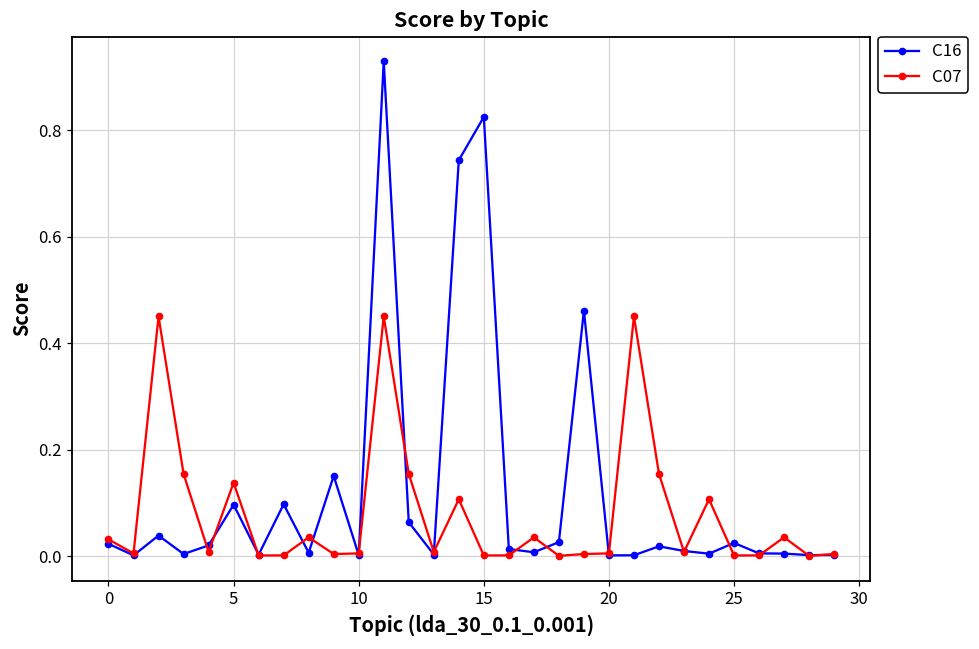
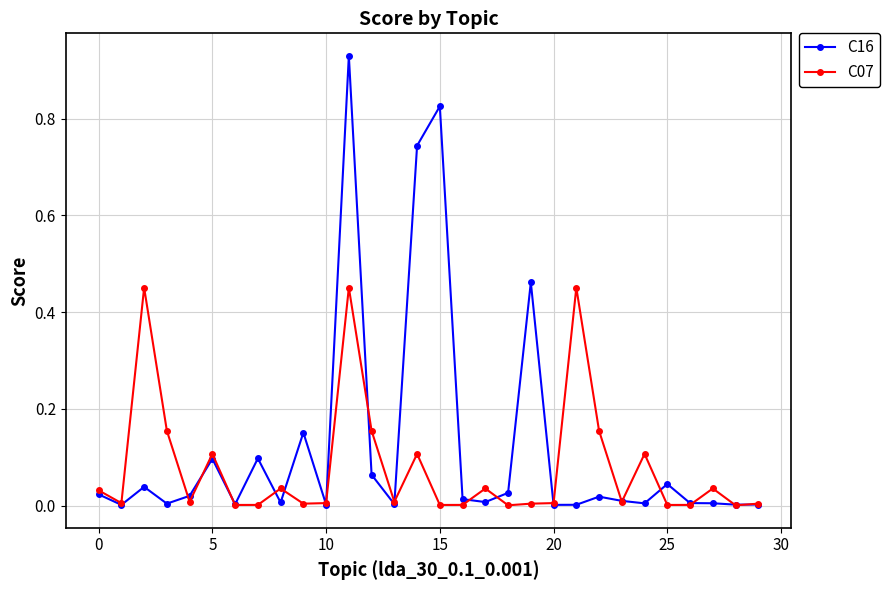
  {
    "C16": {
      "0": 0.02,
      "5": 0.10,
      "15": 0.83,
-     "25": 0.02
+     "25": 0.04
    },
    "C07": {
      "0": 0.03,
-     "5": 0.14,
+     "5": 0.11,
      "15": 0.00,
      "25": 0.00
    }
  }
